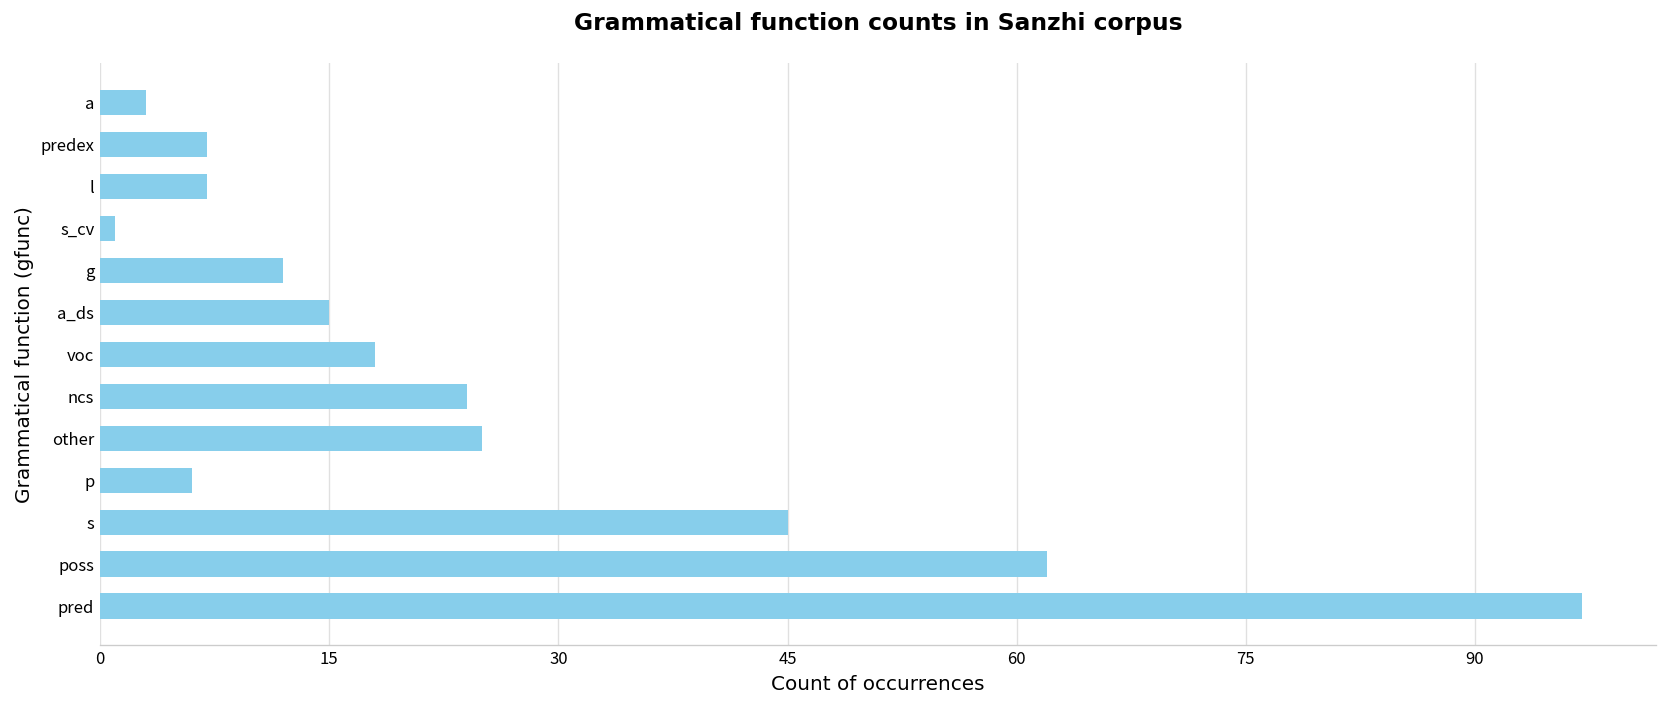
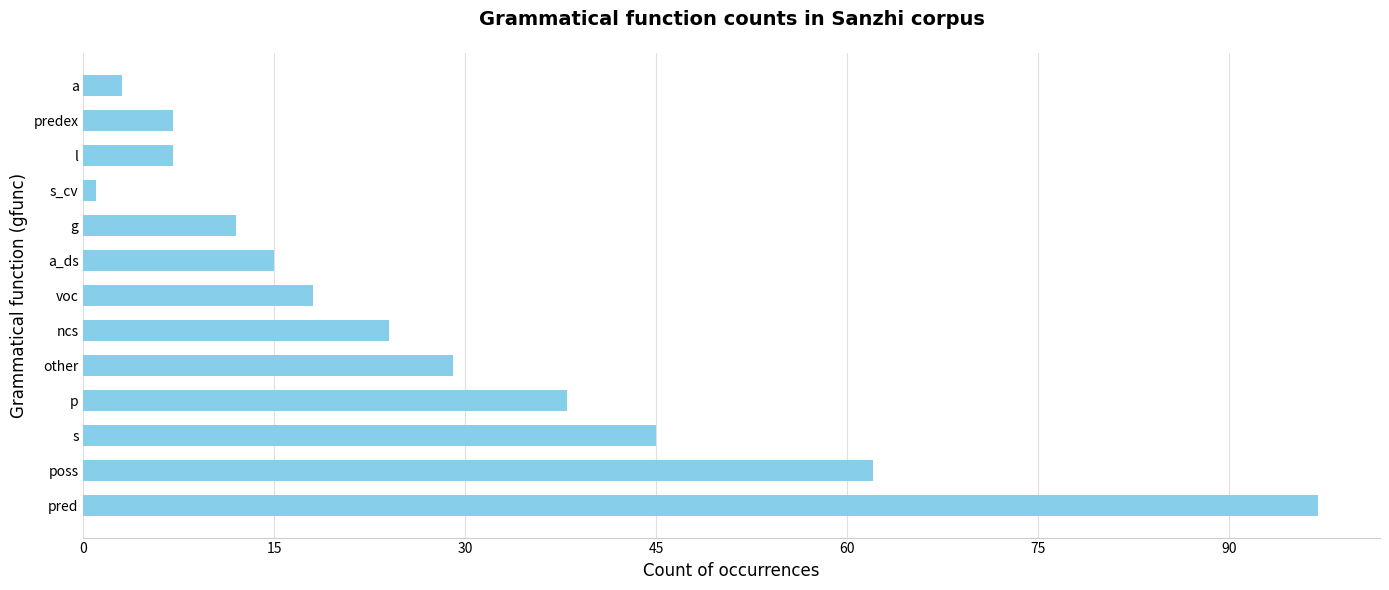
  {
    "a": 3,
    "predex": 7,
    "l": 7,
    "s_cv": 1,
    "g": 12,
    "a_ds": 15,
    "voc": 18,
    "ncs": 24,
-   "other": 25,
-   "p": 6,
+   "other": 29,
+   "p": 38,
    "s": 45,
    "poss": 62,
    "pred": 97
  }
